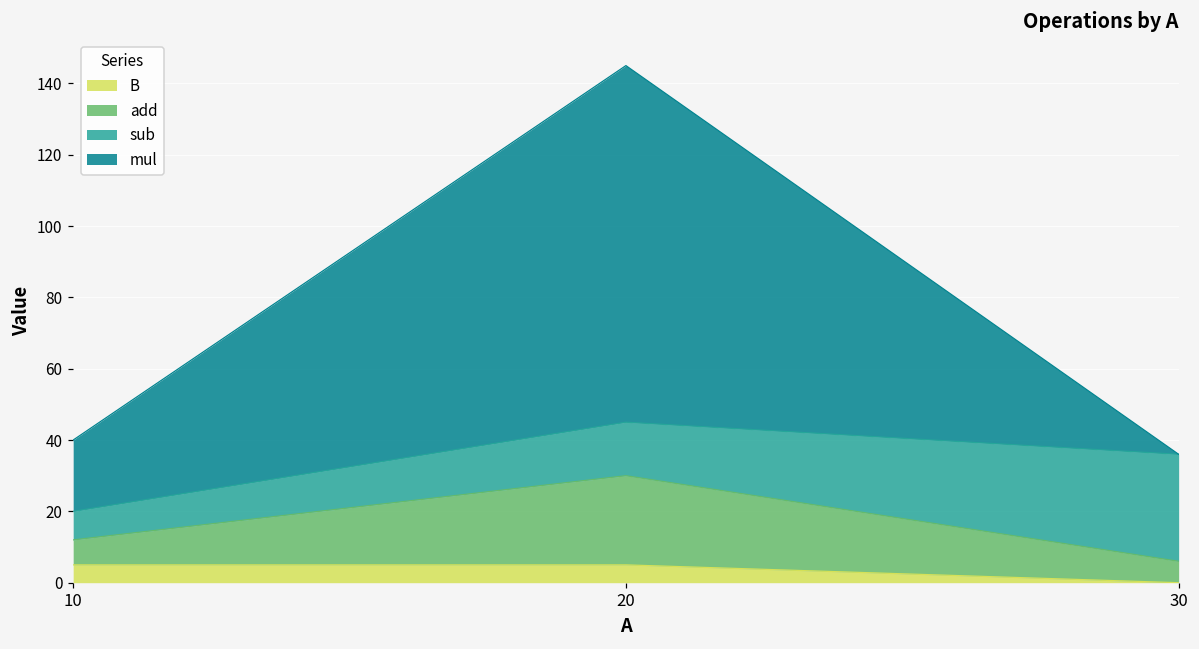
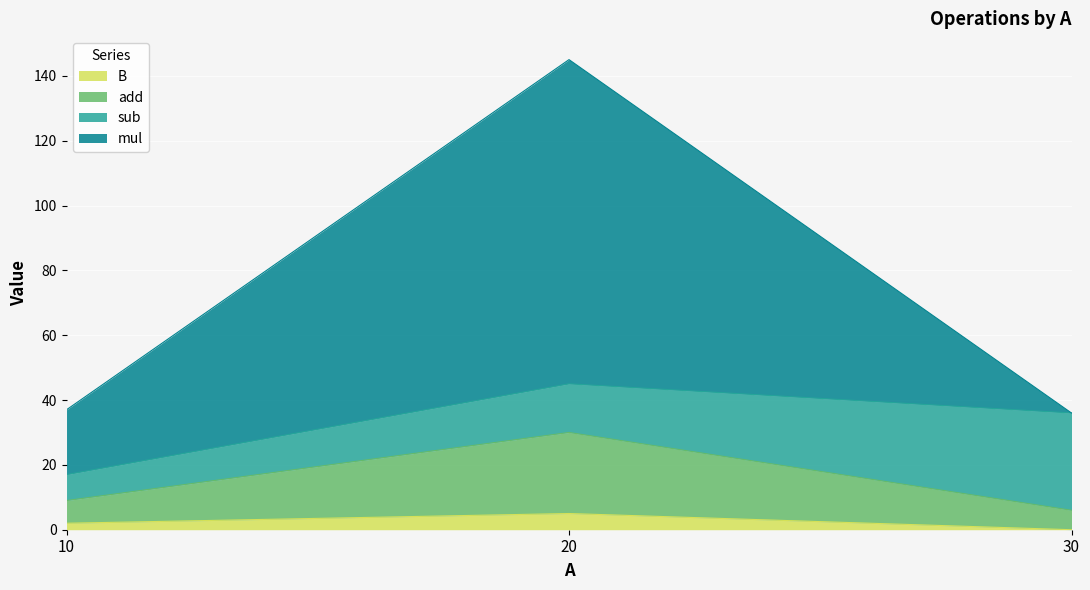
  {
    "B": {
-     "10": 5,
+     "10": 2,
      "20": 5,
      "30": 0
    },
    "add": {
      "10": 7,
      "20": 25,
      "30": 6
    }
  }
